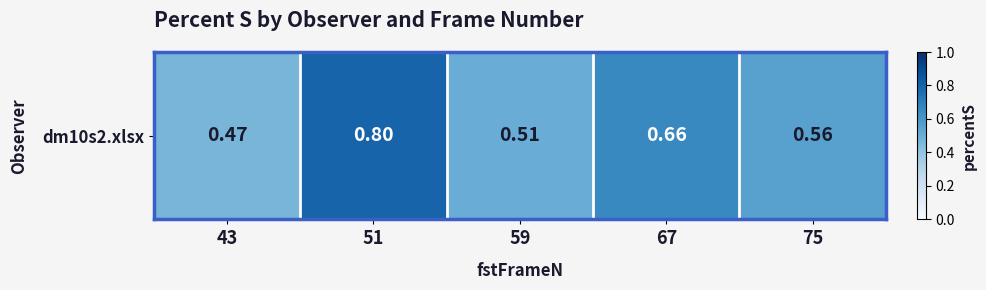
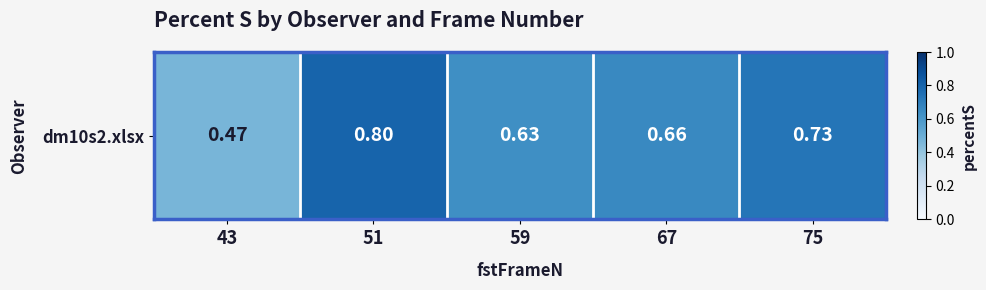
  {
    "dm10s2.xlsx": {
      "43": 0.47,
      "51": 0.80,
-     "59": 0.51,
+     "59": 0.63,
      "67": 0.66,
-     "75": 0.56
+     "75": 0.73
    }
  }
